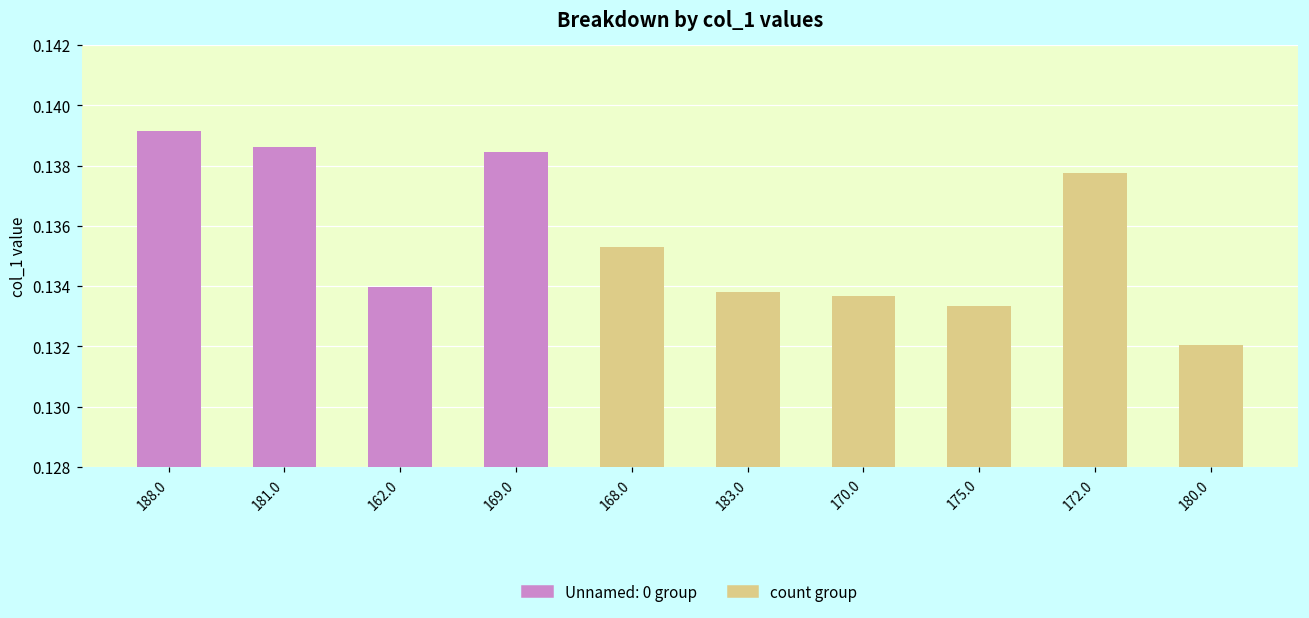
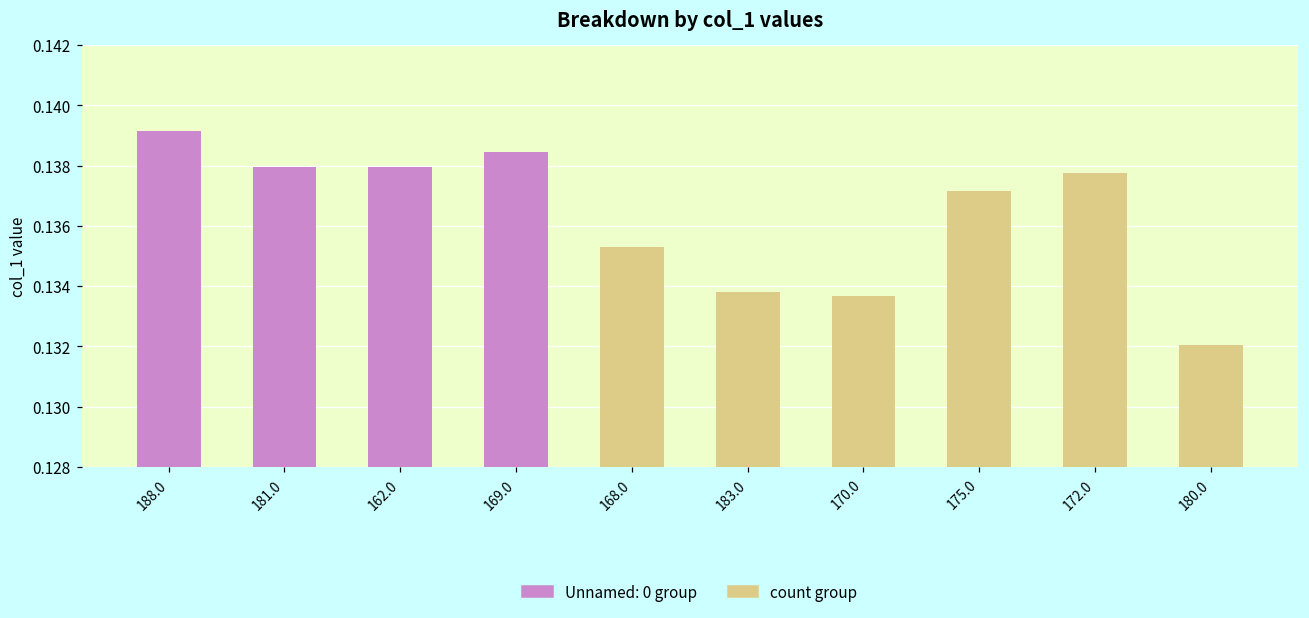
  {
    "188.0": 0.1392,
-   "181.0": 0.1386,
-   "162.0": 0.1340,
+   "181.0": 0.1380,
+   "162.0": 0.1380,
    "169.0": 0.1384,
    "168.0": 0.1353,
    "183.0": 0.1338,
    "170.0": 0.1337,
-   "175.0": 0.1334,
+   "175.0": 0.1372,
    "172.0": 0.1378,
    "180.0": 0.1320
  }
